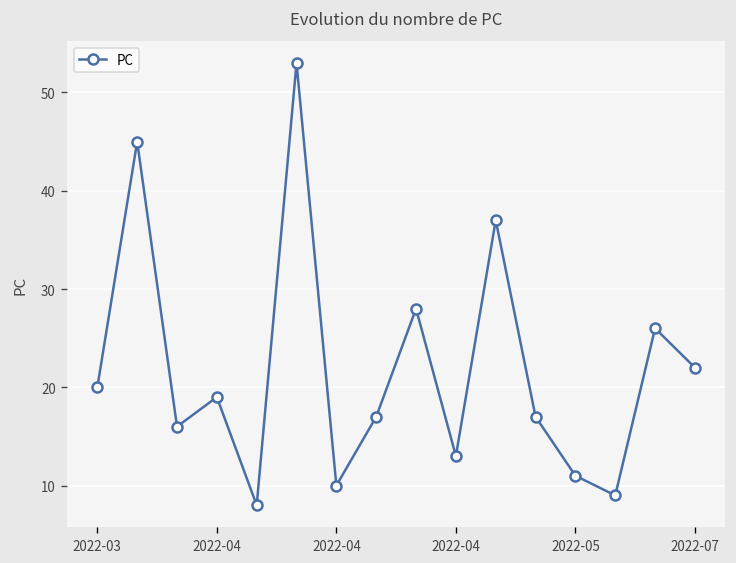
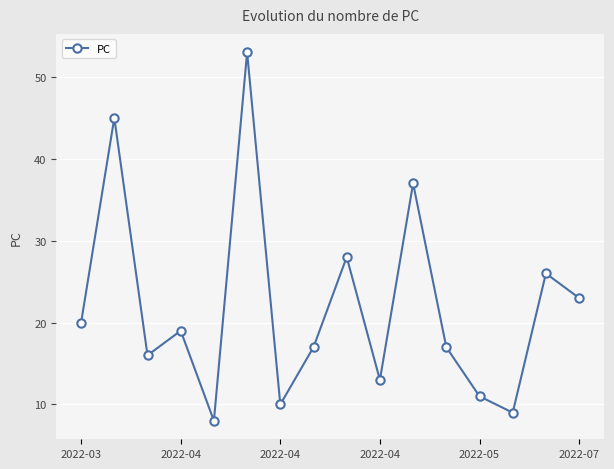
  {
    "2022-03": 20,
    "2022-05": 11,
-   "2022-07": 22
+   "2022-07": 23
  }
